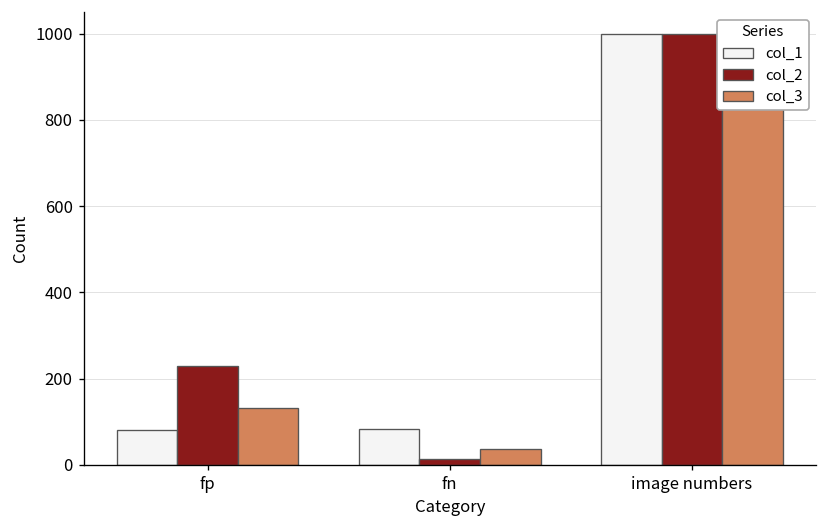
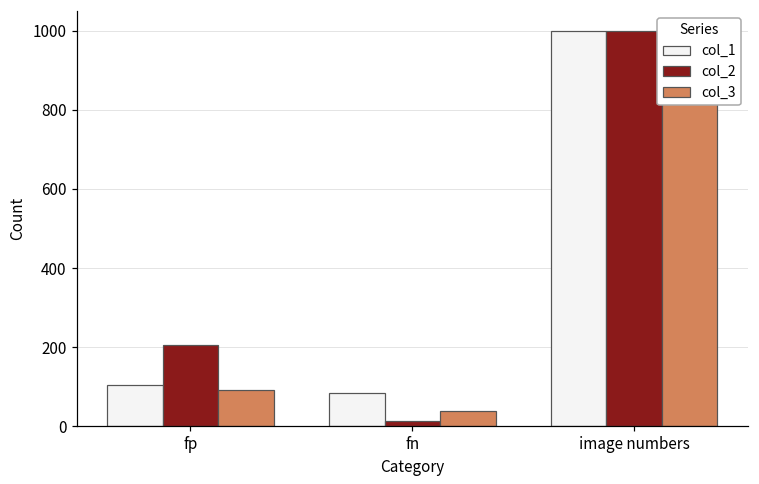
  {
    "col_1": {
-     "fp": 80,
+     "fp": 110,
      "fn": 80,
      "image numbers": 1000
    },
    "col_2": {
-     "fp": 230,
+     "fp": 210,
      "fn": 10,
      "image numbers": 1000
    },
    "col_3": {
-     "fp": 130,
+     "fp": 90,
      "fn": 40
    }
  }
